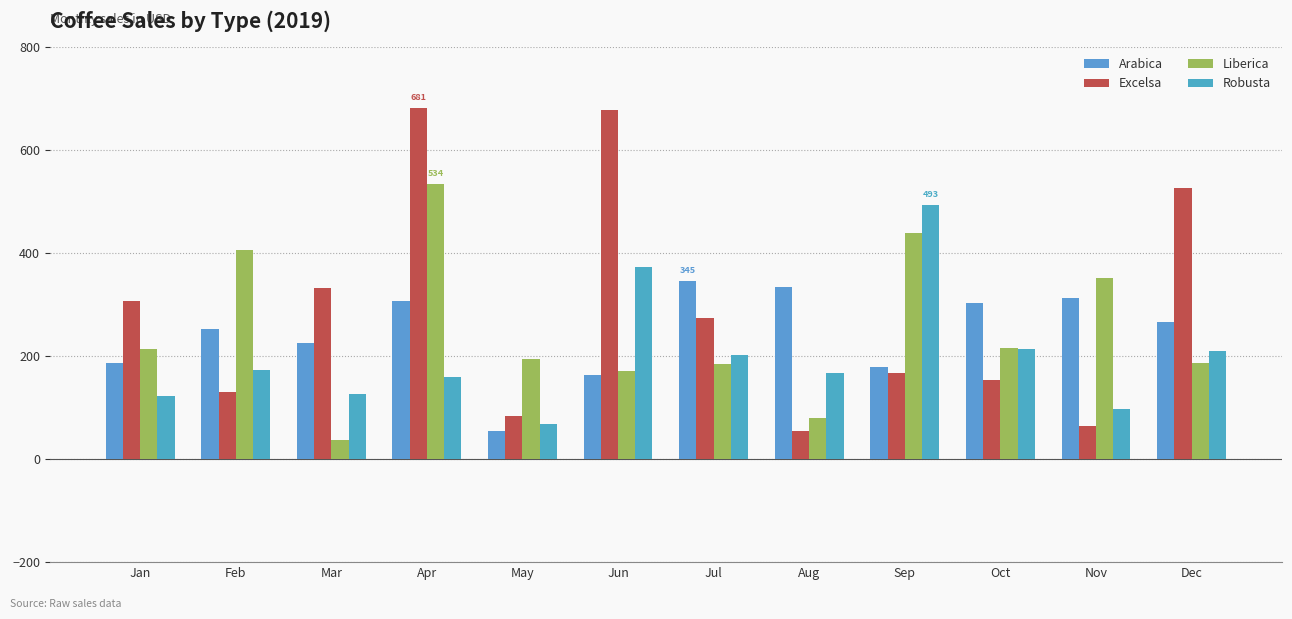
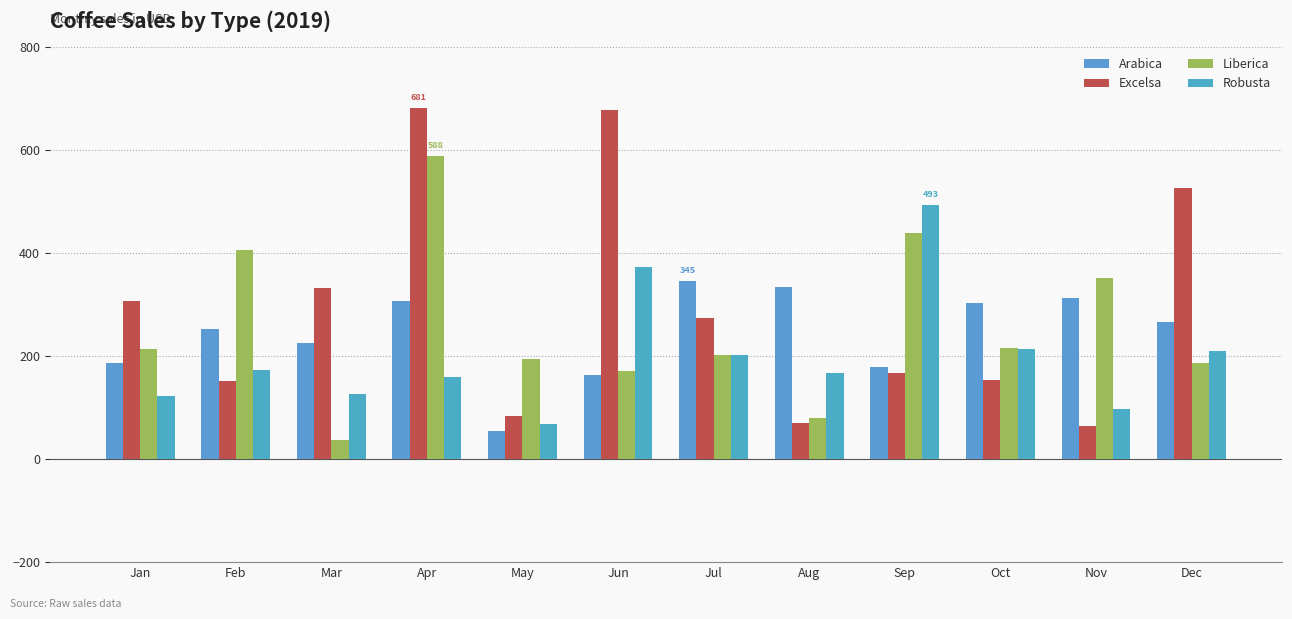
  {
    "Excelsa": {
      "Jan": 310,
-     "Feb": 130,
+     "Feb": 150,
      "Mar": 330,
      "May": 80,
      "Jun": 680,
      "Jul": 270,
-     "Aug": 60,
+     "Aug": 70,
      "Sep": 170,
      "Oct": 150,
      "Nov": 60,
      "Dec": 530
    },
    "Liberica": {
-     "Apr": 534,
-     "Jul": 180
+     "Apr": 588,
+     "Jul": 200
    }
  }
